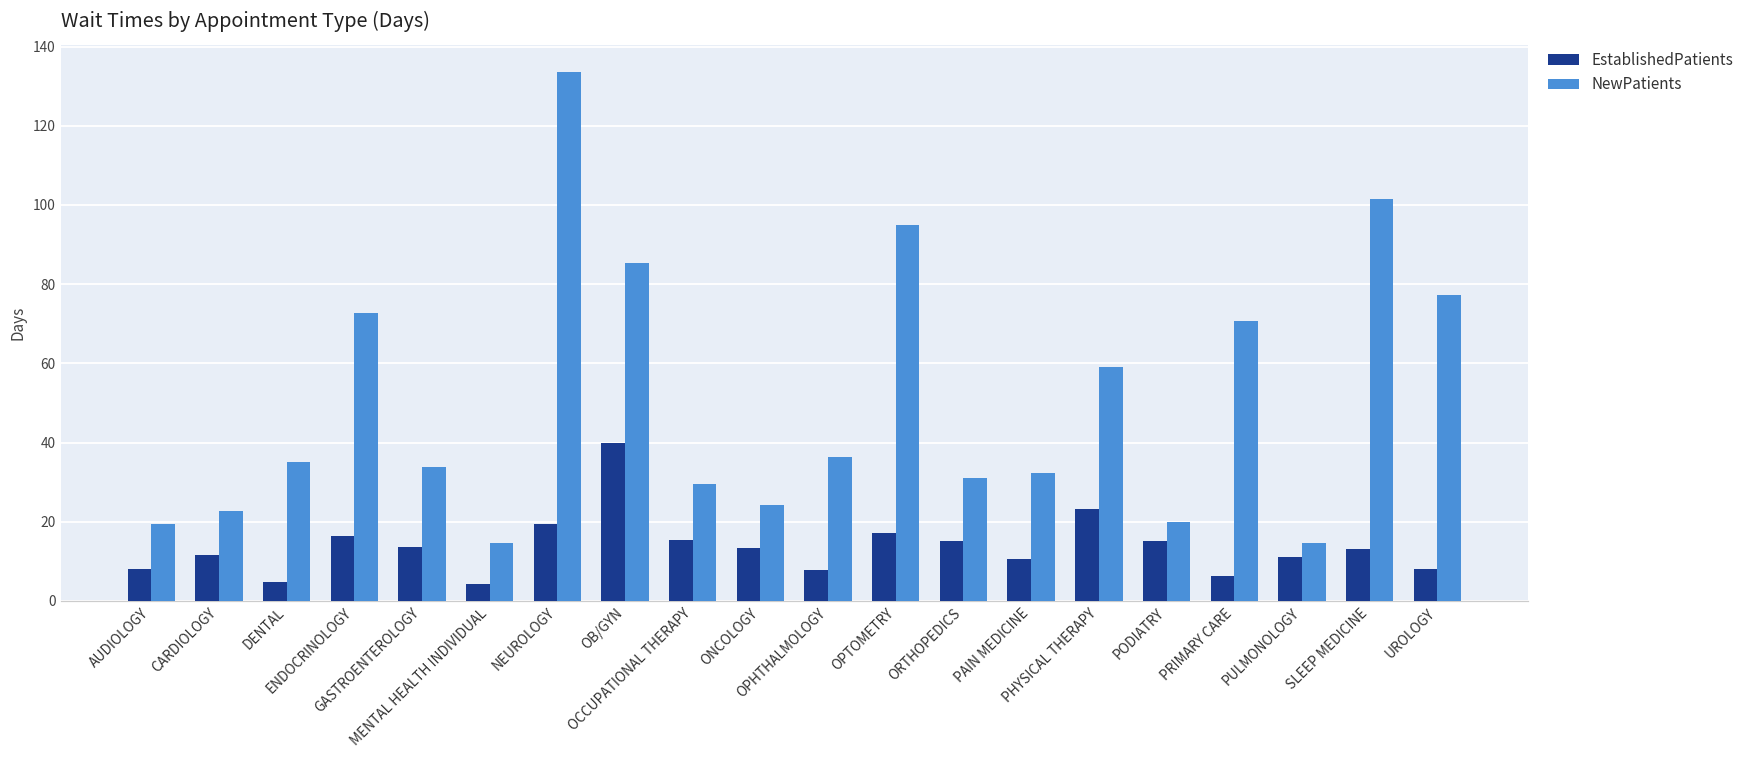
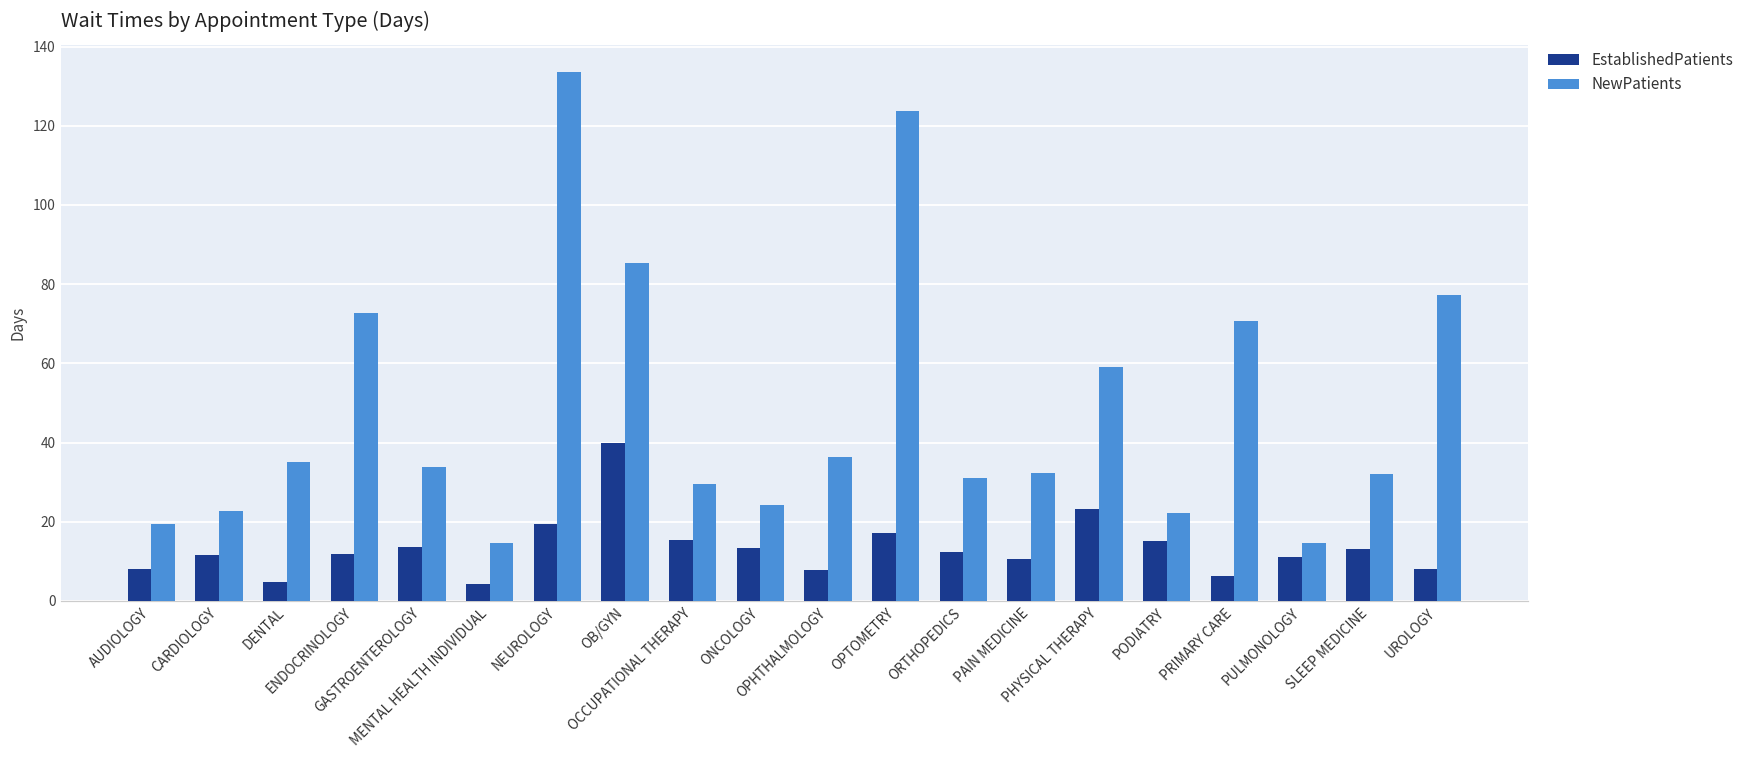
  {
    "EstablishedPatients": {
      "AUDIOLOGY": 8,
      "CARDIOLOGY": 12,
      "DENTAL": 5,
-     "ENDOCRINOLOGY": 17,
+     "ENDOCRINOLOGY": 12,
      "GASTROENTEROLOGY": 14,
      "MENTAL HEALTH INDIVIDUAL": 4,
      "NEUROLOGY": 19,
      "OB/GYN": 40,
      "OCCUPATIONAL THERAPY": 16,
      "ONCOLOGY": 13,
      "OPHTHALMOLOGY": 8,
      "OPTOMETRY": 17,
-     "ORTHOPEDICS": 15,
+     "ORTHOPEDICS": 12,
      "PAIN MEDICINE": 11,
      "PHYSICAL THERAPY": 23,
      "PODIATRY": 15,
      "PRIMARY CARE": 6,
      "PULMONOLOGY": 11,
      "SLEEP MEDICINE": 13,
      "UROLOGY": 8
    },
    "NewPatients": {
      "AUDIOLOGY": 19,
      "CARDIOLOGY": 23,
      "DENTAL": 35,
      "ENDOCRINOLOGY": 73,
      "GASTROENTEROLOGY": 34,
      "MENTAL HEALTH INDIVIDUAL": 15,
      "NEUROLOGY": 134,
      "OB/GYN": 85,
      "OCCUPATIONAL THERAPY": 30,
      "ONCOLOGY": 24,
      "OPHTHALMOLOGY": 36,
-     "OPTOMETRY": 95,
+     "OPTOMETRY": 124,
      "ORTHOPEDICS": 31,
      "PAIN MEDICINE": 32,
      "PHYSICAL THERAPY": 59,
-     "PODIATRY": 20,
+     "PODIATRY": 22,
      "PRIMARY CARE": 71,
      "PULMONOLOGY": 15,
-     "SLEEP MEDICINE": 102,
+     "SLEEP MEDICINE": 32,
      "UROLOGY": 77
    }
  }
